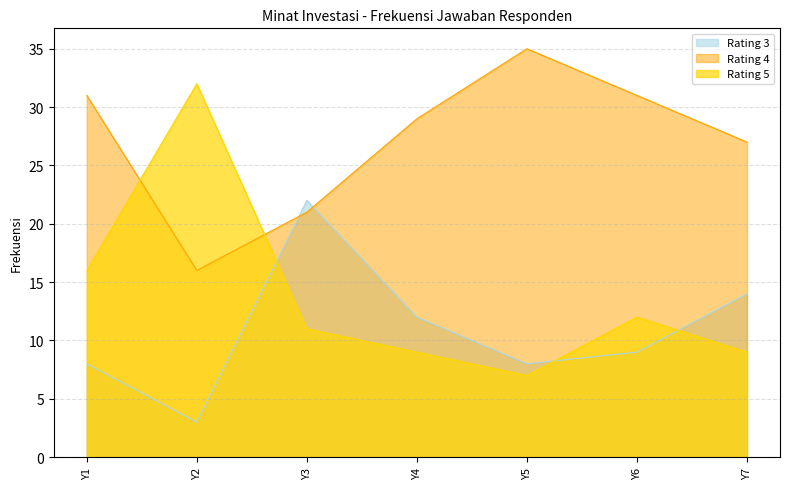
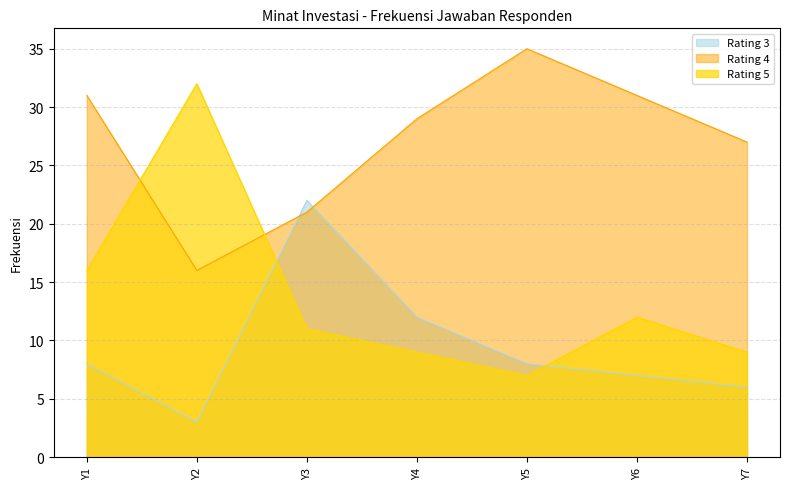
  {
    "Rating 3": {
      "Y1": 8,
      "Y2": 3,
      "Y3": 22,
      "Y4": 12,
      "Y5": 8,
-     "Y6": 9,
-     "Y7": 14
+     "Y6": 7,
+     "Y7": 6
    }
  }
